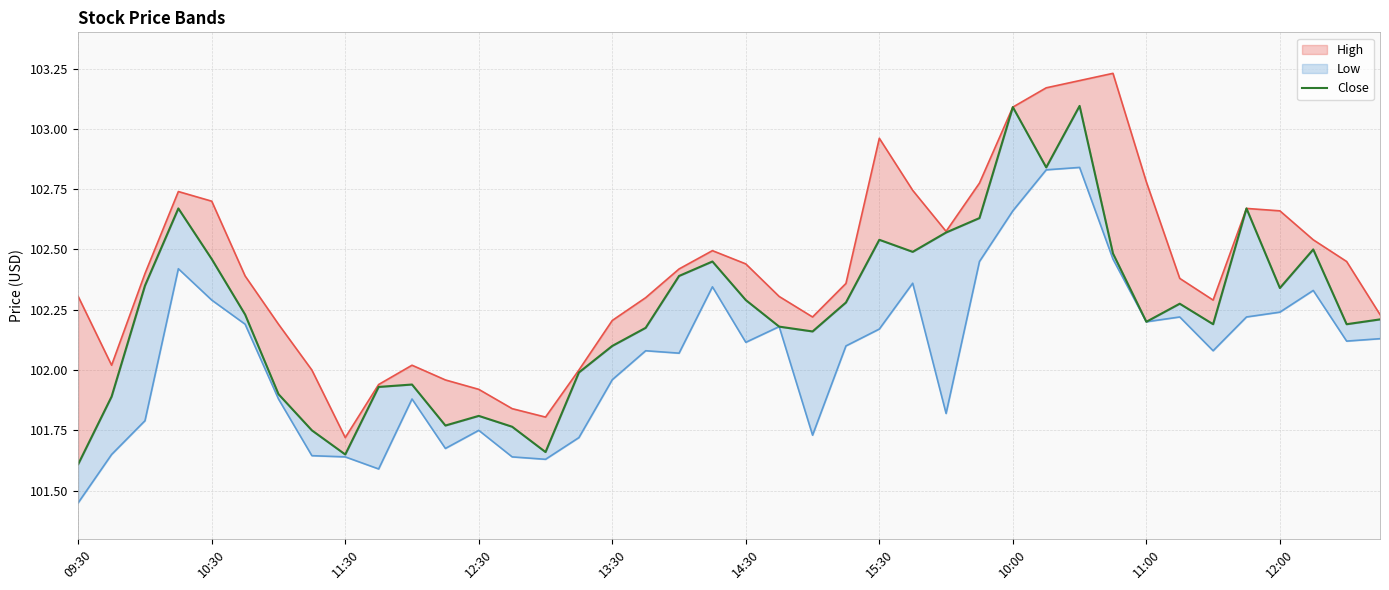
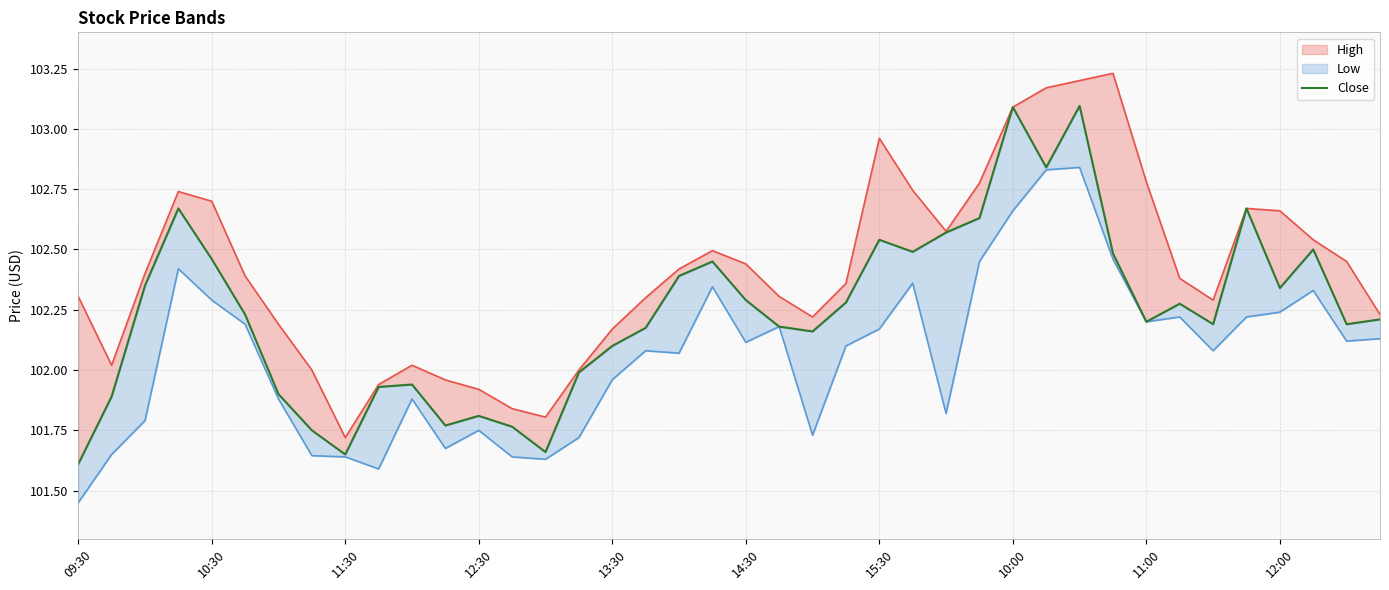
  {
    "High": {
-     "13:30": 102.21,
+     "13:30": 102.17,
      "14:30": 102.44,
      "15:30": 102.96
    }
  }
